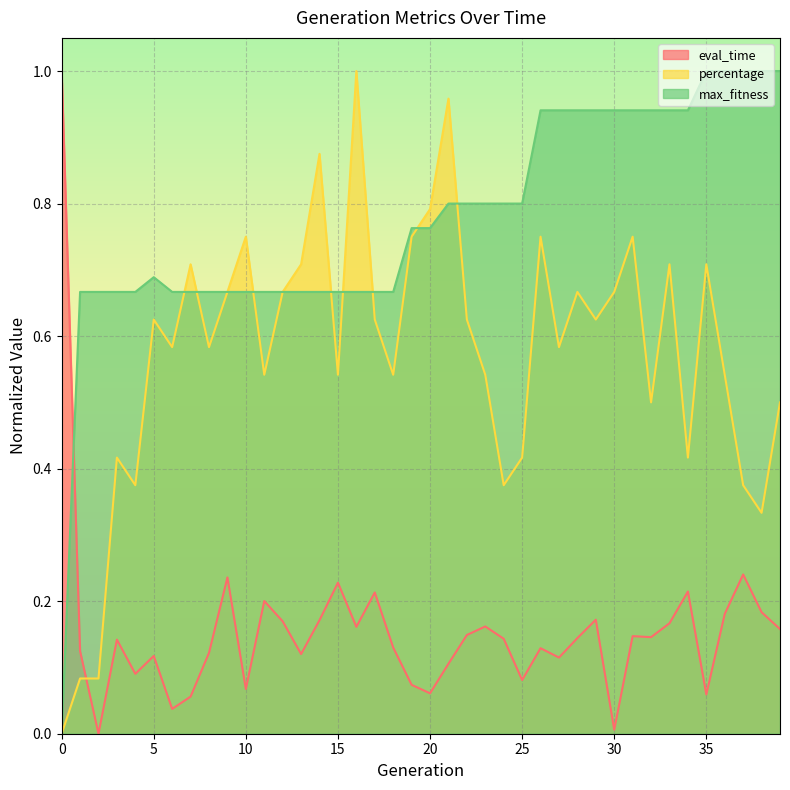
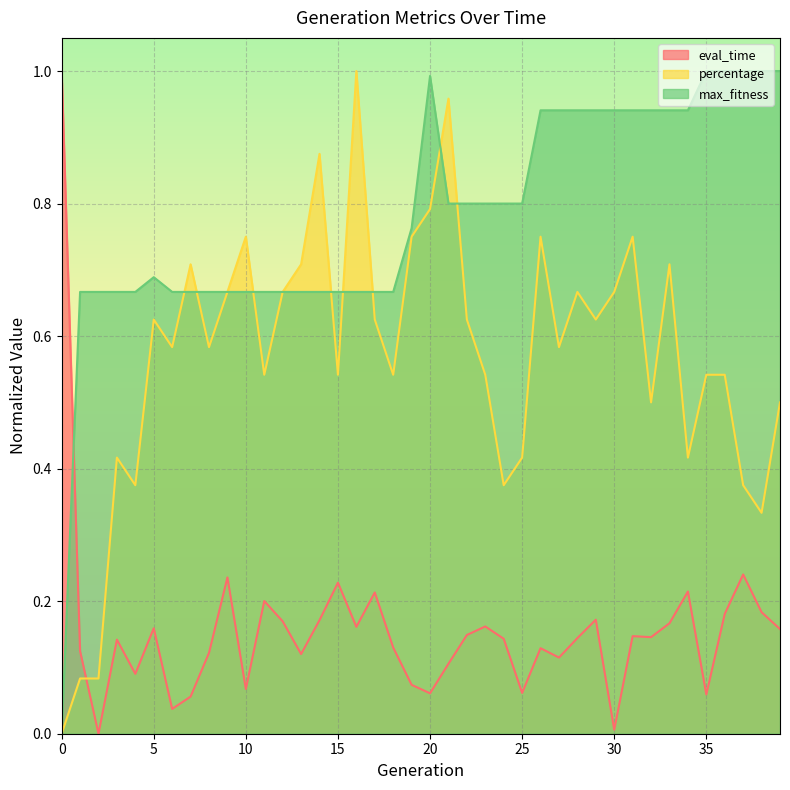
  {
    "eval_time": {
      "0": 1.00,
-     "5": 0.12,
+     "5": 0.16,
      "10": 0.07,
      "15": 0.23,
      "20": 0.06,
-     "25": 0.08,
+     "25": 0.06,
      "30": 0.01,
      "35": 0.06
    },
    "percentage": {
      "5": 0.63,
      "10": 0.75,
      "15": 0.54,
      "20": 0.79,
      "25": 0.42,
      "30": 0.67,
-     "35": 0.71
+     "35": 0.54
    },
    "max_fitness": {
      "5": 0.69,
      "10": 0.67,
      "15": 0.67,
-     "20": 0.76,
+     "20": 0.99,
      "25": 0.80,
      "30": 0.94
    }
  }
